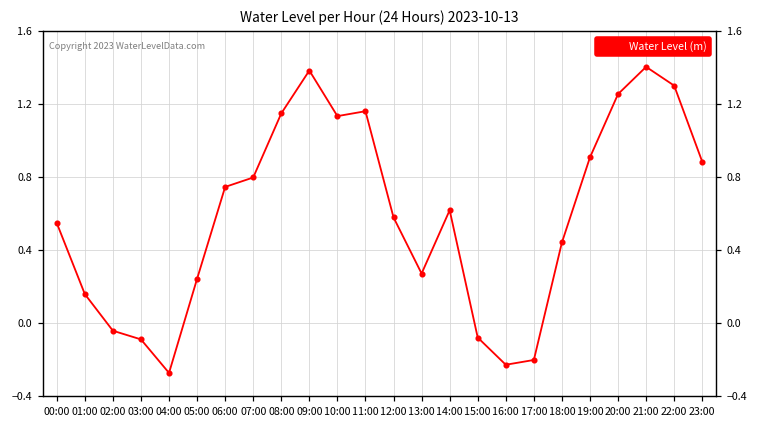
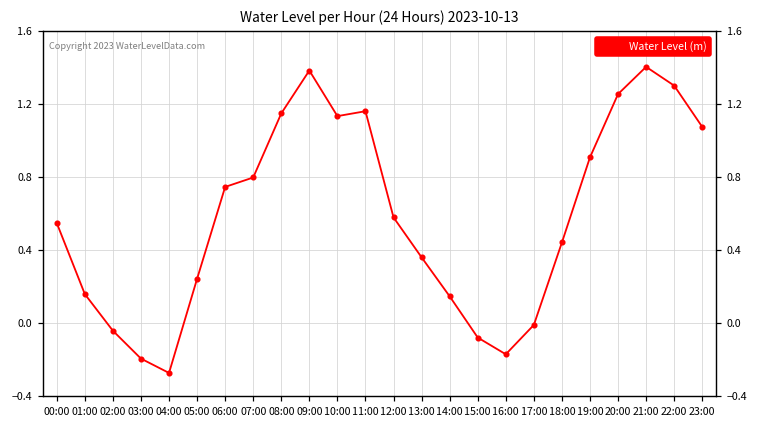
  {
    "00:00": 0.55,
    "01:00": 0.16,
    "02:00": -0.04,
-   "03:00": -0.09,
+   "03:00": -0.19,
    "04:00": -0.27,
    "05:00": 0.24,
    "06:00": 0.75,
    "07:00": 0.80,
    "08:00": 1.15,
    "09:00": 1.39,
    "10:00": 1.14,
    "11:00": 1.16,
    "12:00": 0.58,
-   "13:00": 0.27,
-   "14:00": 0.62,
+   "13:00": 0.36,
+   "14:00": 0.15,
    "15:00": -0.08,
-   "16:00": -0.23,
-   "17:00": -0.20,
+   "16:00": -0.17,
+   "17:00": -0.01,
    "18:00": 0.44,
    "19:00": 0.91,
    "20:00": 1.26,
    "21:00": 1.41,
    "22:00": 1.30,
-   "23:00": 0.89
+   "23:00": 1.08
  }
